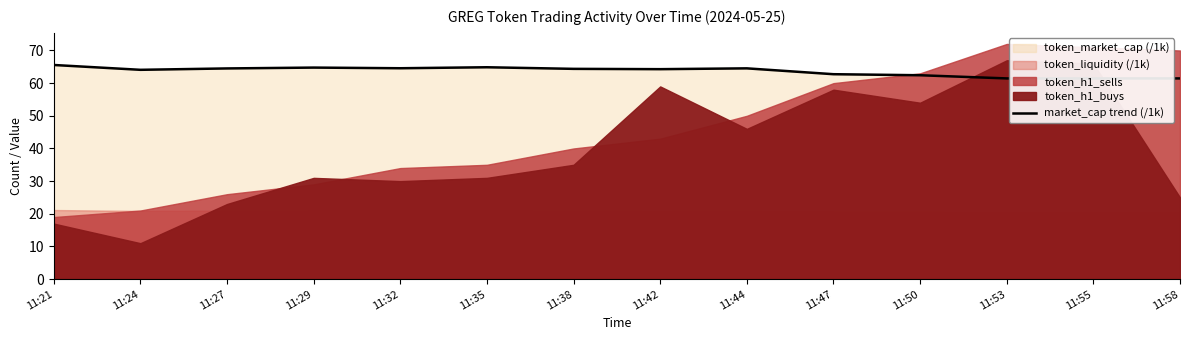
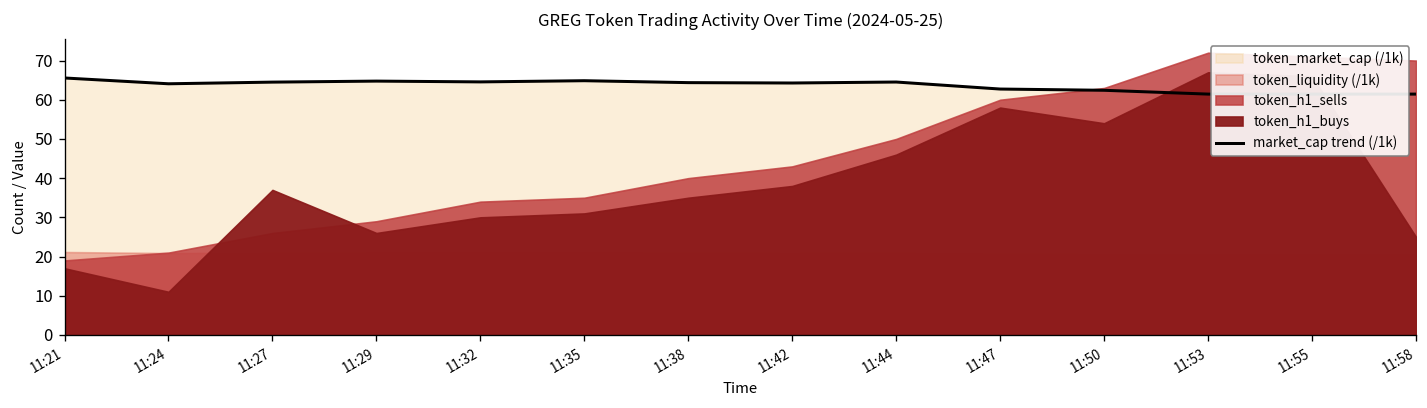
  {
    "token_market_cap (/1k)": {
      "11:21": 66,
      "11:24": 64,
      "11:27": 65,
      "11:29": 65,
      "11:32": 65,
      "11:35": 65,
      "11:38": 64,
      "11:42": 64,
      "11:44": 65,
      "11:47": 63,
      "11:53": 61,
      "11:58": 61
    },
    "token_liquidity (/1k)": {
      "11:21": 21,
      "11:27": 21,
      "11:29": 21,
      "11:32": 21,
      "11:35": 21,
      "11:38": 21,
      "11:42": 21,
      "11:44": 21,
      "11:47": 21,
      "11:50": 21,
      "11:53": 21,
      "11:55": 21,
      "11:58": 21
    },
    "token_h1_sells": {
      "11:21": 19,
      "11:27": 26,
      "11:29": 29,
      "11:32": 34,
      "11:35": 35,
      "11:38": 40,
      "11:42": 43,
      "11:44": 50,
      "11:47": 60,
      "11:53": 72,
      "11:58": 70
    },
    "token_h1_buys": {
      "11:21": 17,
      "11:24": 11,
-     "11:27": 23,
-     "11:29": 31,
+     "11:27": 37,
+     "11:29": 26,
      "11:32": 30,
      "11:35": 31,
      "11:38": 35,
-     "11:42": 59,
+     "11:42": 38,
      "11:44": 46,
      "11:47": 58,
      "11:50": 54,
      "11:53": 67,
      "11:58": 25
    }
  }
